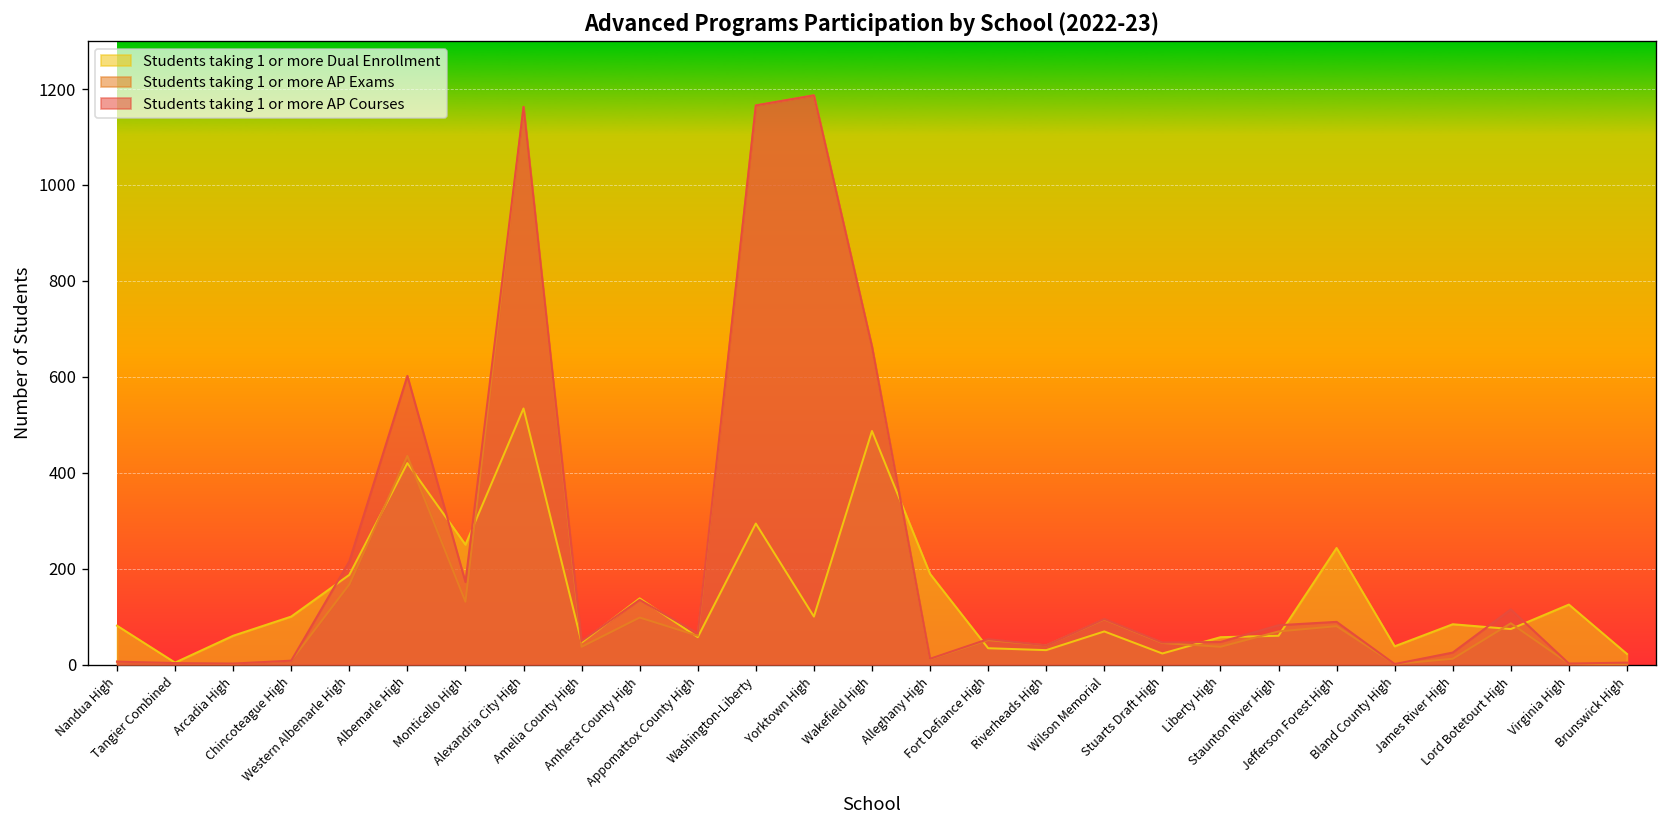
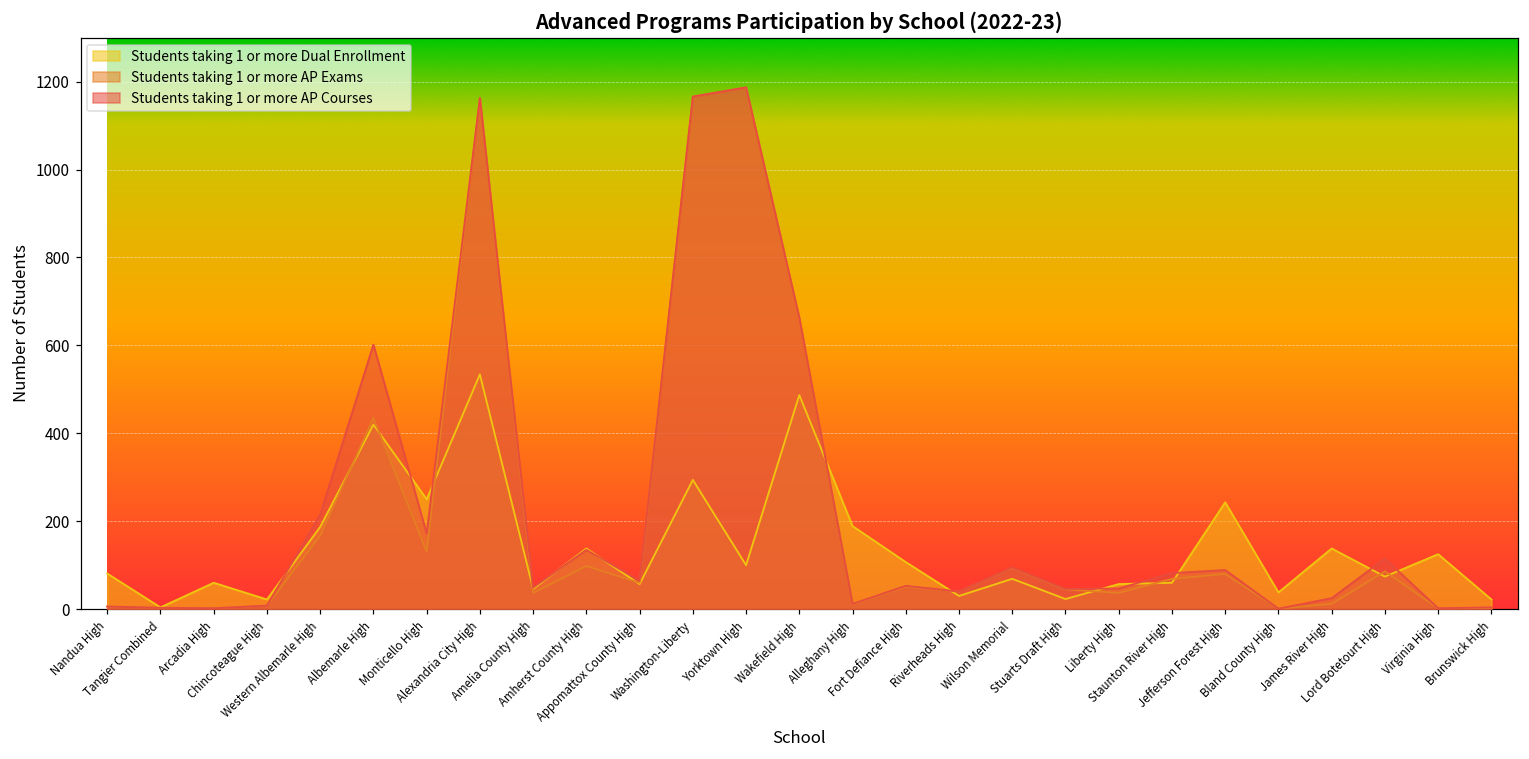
  {
    "Students taking 1 or more Dual Enrollment": {
      "Nandua High": 80,
      "Arcadia High": 60,
-     "Chincoteague High": 100,
+     "Chincoteague High": 20,
      "Western Albemarle High": 190,
      "Albemarle High": 420,
      "Monticello High": 250,
      "Alexandria City High": 530,
      "Washington-Liberty": 290,
      "Yorktown High": 100,
      "Wakefield High": 490,
      "Alleghany High": 190,
-     "Fort Defiance High": 30,
+     "Fort Defiance High": 110,
      "Riverheads High": 30,
      "Wilson Memorial": 70,
      "Stuarts Draft High": 20,
      "Liberty High": 60,
      "Staunton River High": 60,
      "Jefferson Forest High": 240,
      "Bland County High": 40,
-     "James River High": 80,
+     "James River High": 140,
      "Lord Botetourt High": 70,
      "Virginia High": 130,
      "Brunswick High": 20
    }
  }
